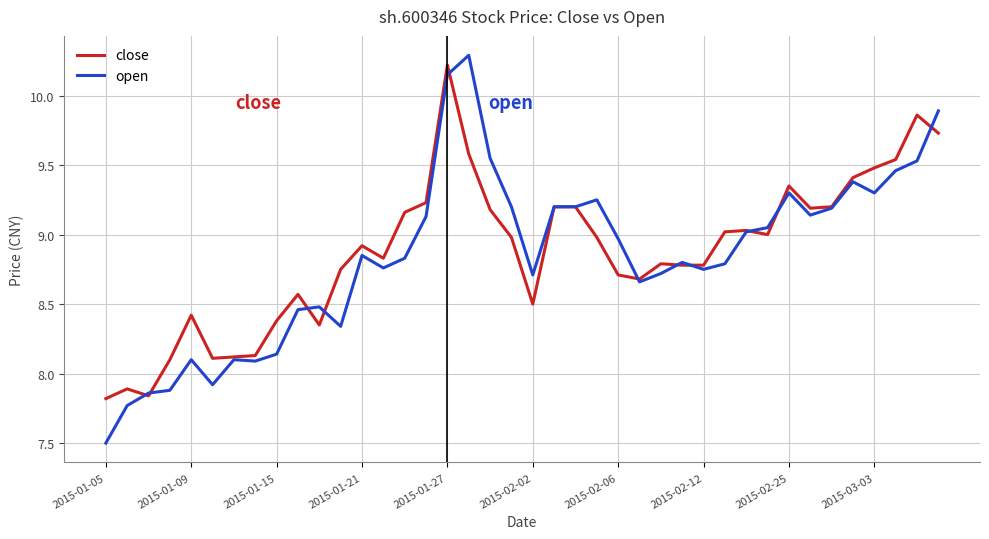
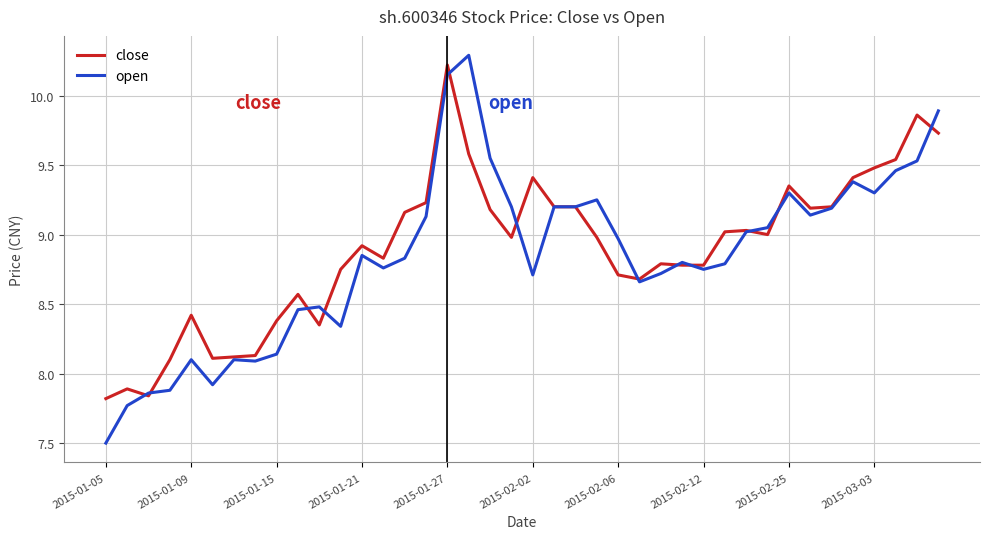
  {
    "close": {
      "2015-01-05": 7.82,
      "2015-01-09": 8.42,
      "2015-01-15": 8.38,
      "2015-01-21": 8.92,
      "2015-01-27": 10.22,
-     "2015-02-02": 8.50,
+     "2015-02-02": 9.41,
      "2015-02-06": 8.71,
      "2015-02-12": 8.78,
      "2015-02-25": 9.35,
      "2015-03-03": 9.48
    },
    "open": {
      "2015-01-05": 7.50,
      "2015-01-09": 8.10,
      "2015-01-15": 8.14,
      "2015-01-21": 8.85,
      "2015-01-27": 10.15,
      "2015-02-02": 8.71,
      "2015-02-06": 8.97,
      "2015-02-12": 8.75,
      "2015-02-25": 9.30,
      "2015-03-03": 9.30
    }
  }
